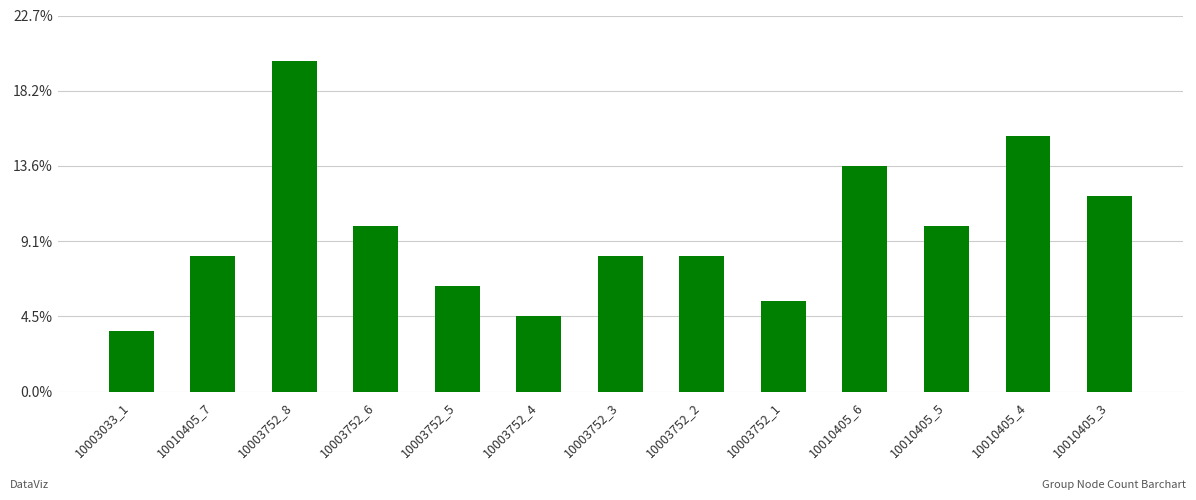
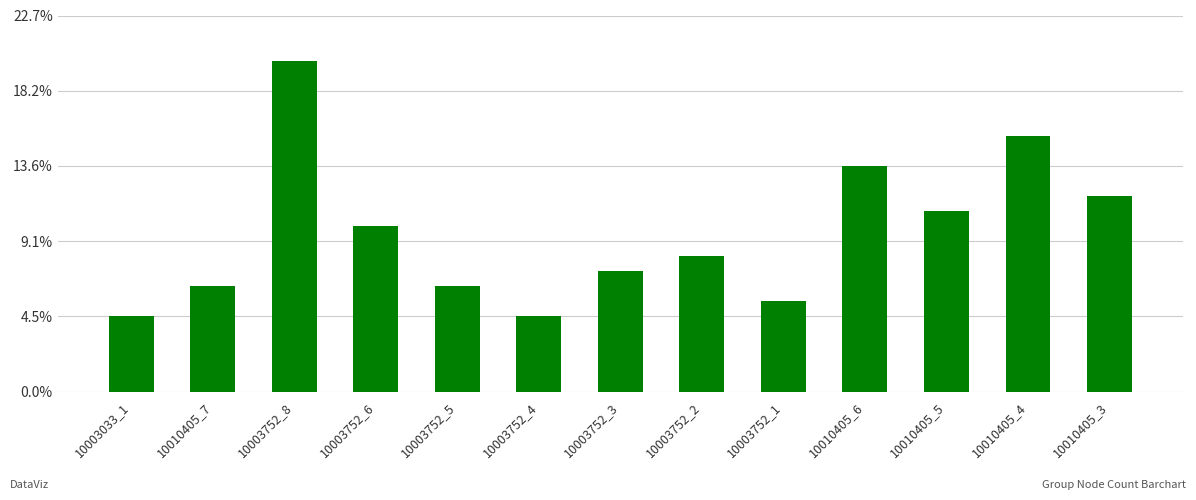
  {
-   "10003033_1": "3.6%",
-   "10010405_7": "8.2%",
+   "10003033_1": "4.5%",
+   "10010405_7": "6.4%",
    "10003752_8": "20.0%",
    "10003752_6": "10.0%",
    "10003752_5": "6.4%",
    "10003752_4": "4.5%",
-   "10003752_3": "8.2%",
+   "10003752_3": "7.3%",
    "10003752_2": "8.2%",
    "10003752_1": "5.4%",
    "10010405_6": "13.6%",
-   "10010405_5": "10.0%",
+   "10010405_5": "10.9%",
    "10010405_4": "15.4%",
    "10010405_3": "11.8%"
  }
